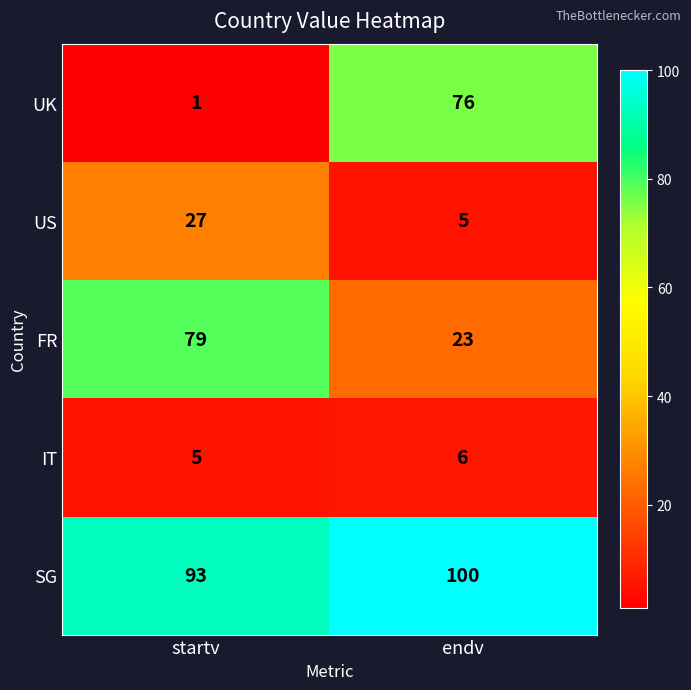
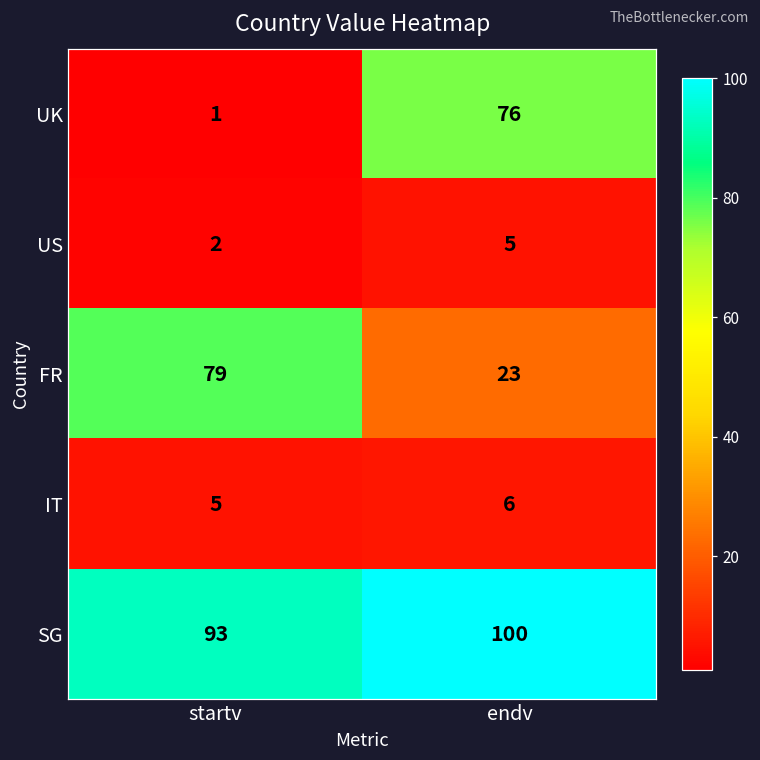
  {
    "UK": {
      "startv": 1,
      "endv": 76
    },
    "US": {
-     "startv": 27,
+     "startv": 2,
      "endv": 5
    },
    "FR": {
      "startv": 79,
      "endv": 23
    },
    "IT": {
      "startv": 5,
      "endv": 6
    },
    "SG": {
      "startv": 93,
      "endv": 100
    }
  }
